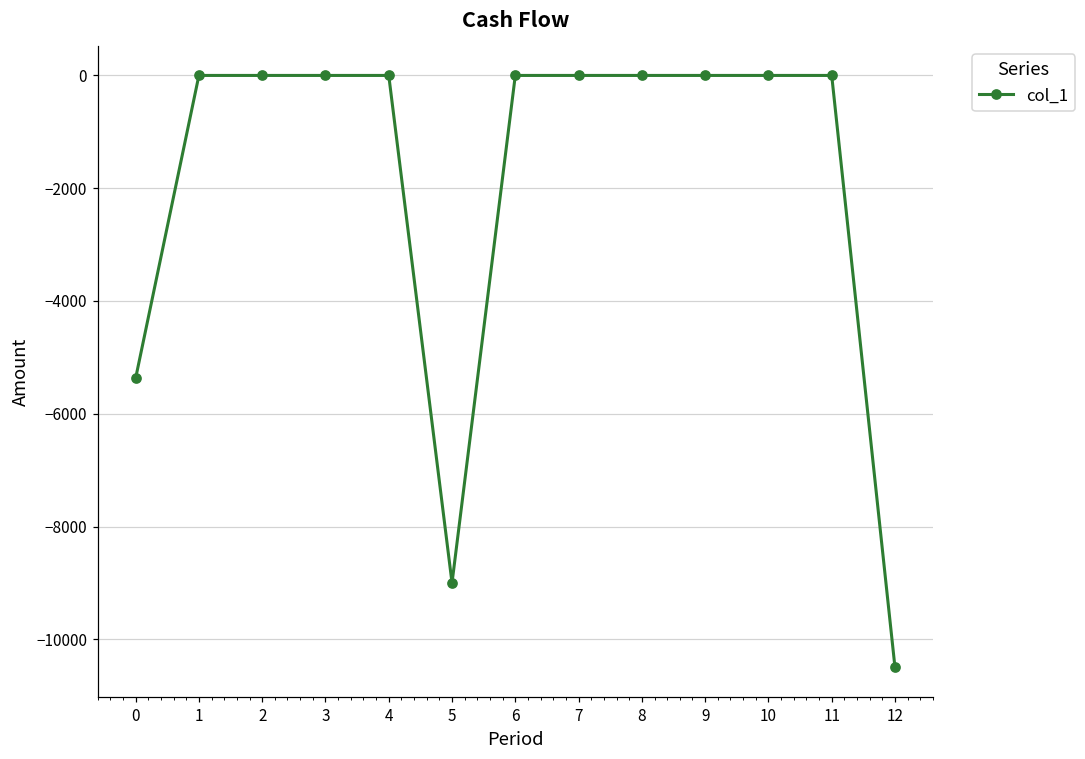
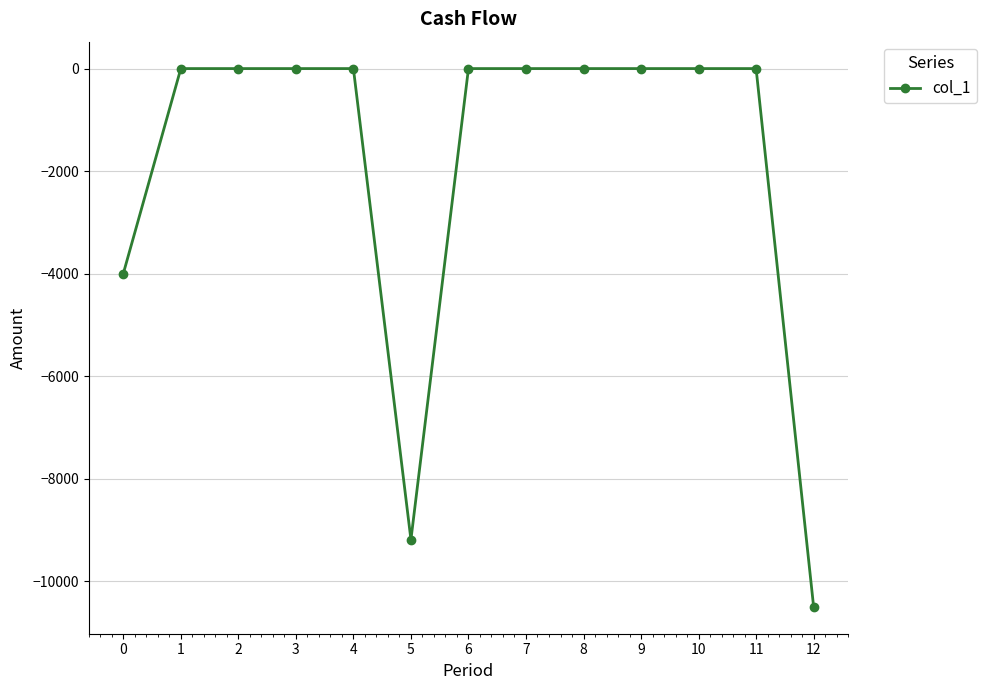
  {
-   "0": -5400,
+   "0": -4000,
    "1": 0,
    "2": 0,
    "3": 0,
    "4": 0,
-   "5": -9000,
+   "5": -9200,
    "6": 0,
    "7": 0,
    "8": 0,
    "9": 0,
    "10": 0,
    "11": 0,
    "12": -10500
  }
